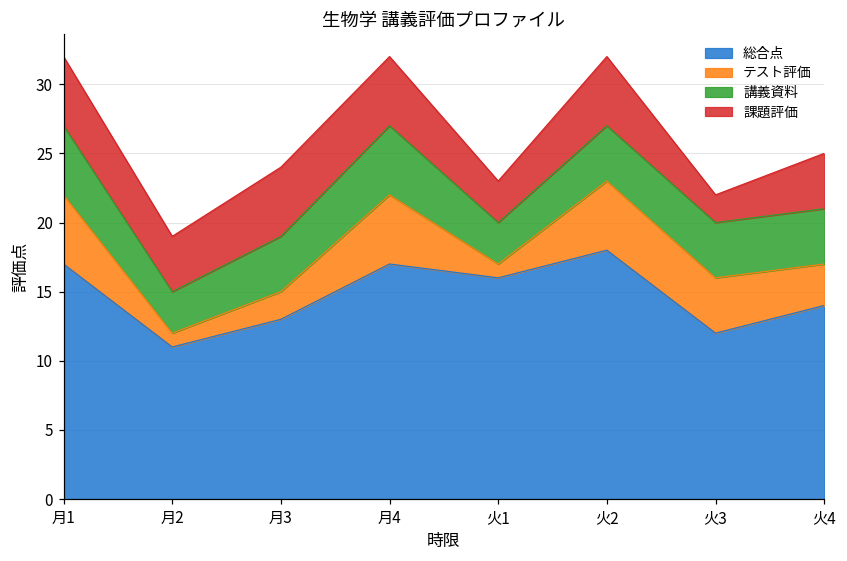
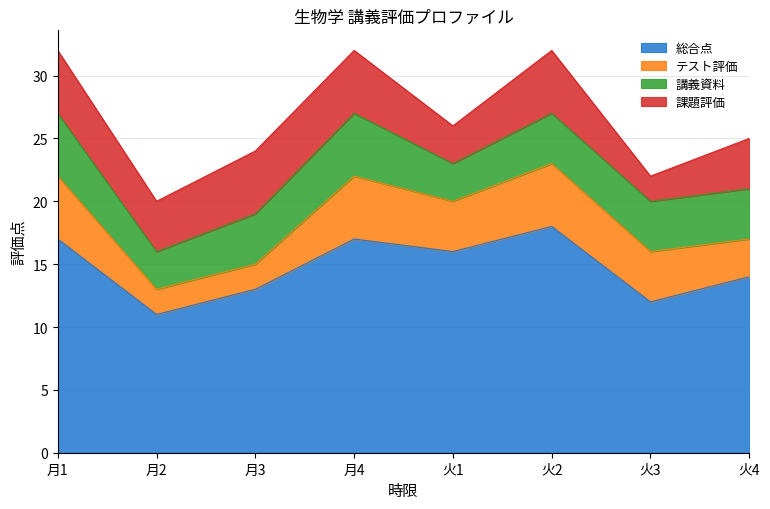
  {
    "総合点": {
      "月1": 17,
      "月2": 11,
      "月3": 13,
      "月4": 17,
      "火1": 16,
      "火2": 18,
      "火3": 12,
      "火4": 14
    },
    "テスト評価": {
      "月1": 5,
-     "月2": 1,
+     "月2": 2,
      "月3": 2,
      "月4": 5,
-     "火1": 1,
+     "火1": 4,
      "火2": 5,
      "火3": 4,
      "火4": 3
    },
    "講義資料": {
      "月1": 5,
      "月2": 3,
      "月3": 4,
      "月4": 5,
      "火1": 3,
      "火2": 4,
      "火3": 4,
      "火4": 4
    },
    "課題評価": {
      "月1": 5,
      "月2": 4,
      "月3": 5,
      "月4": 5,
      "火1": 3,
      "火2": 5,
      "火3": 2,
      "火4": 4
    }
  }
